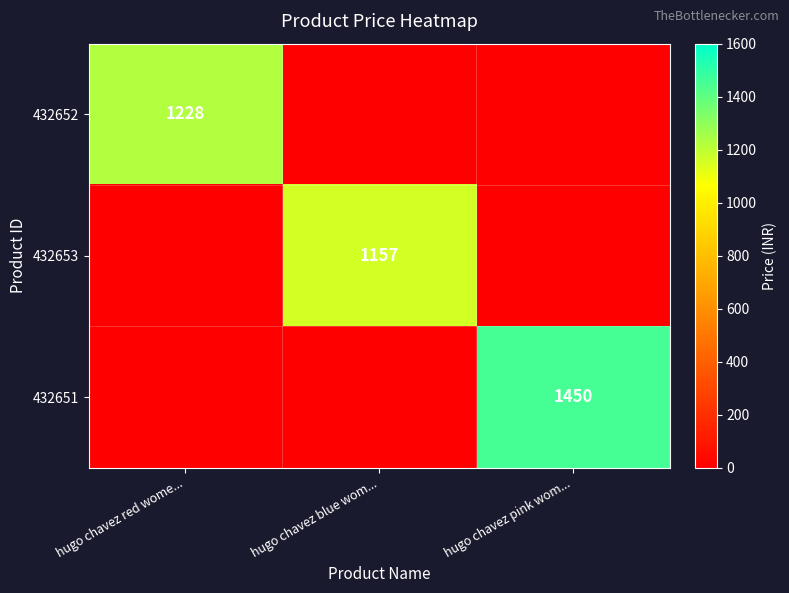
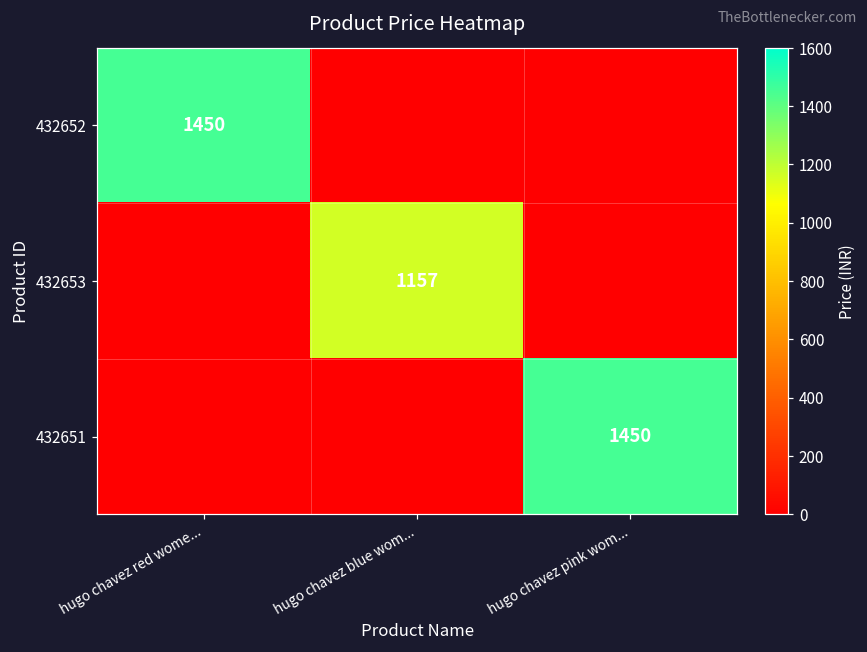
  {
    "432652": {
-     "hugo chavez red wome...": 1228
+     "hugo chavez red wome...": 1450
    },
    "432653": {
      "hugo chavez blue wom...": 1157
    },
    "432651": {
      "hugo chavez pink wom...": 1450
    }
  }
